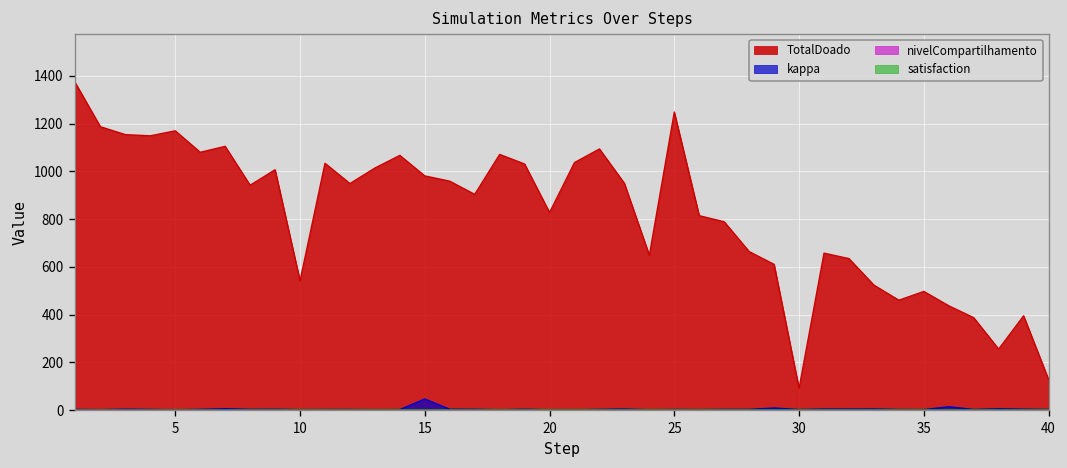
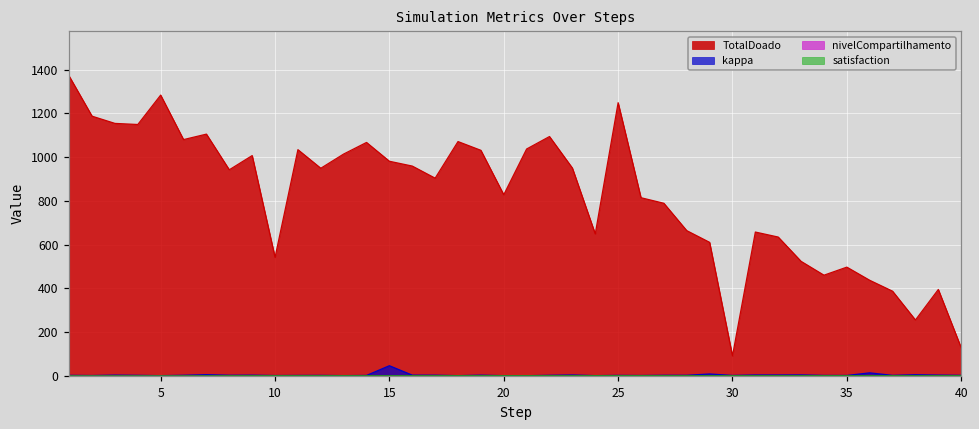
  {
    "TotalDoado": {
-     "5": 1170,
+     "5": 1280,
      "10": 540,
      "15": 980,
      "20": 830,
      "25": 1250,
      "30": 90,
      "35": 500,
      "40": 130
    },
    "kappa": {
      "15": 50
    },
    "satisfaction": {
      "15": 0
    }
  }
